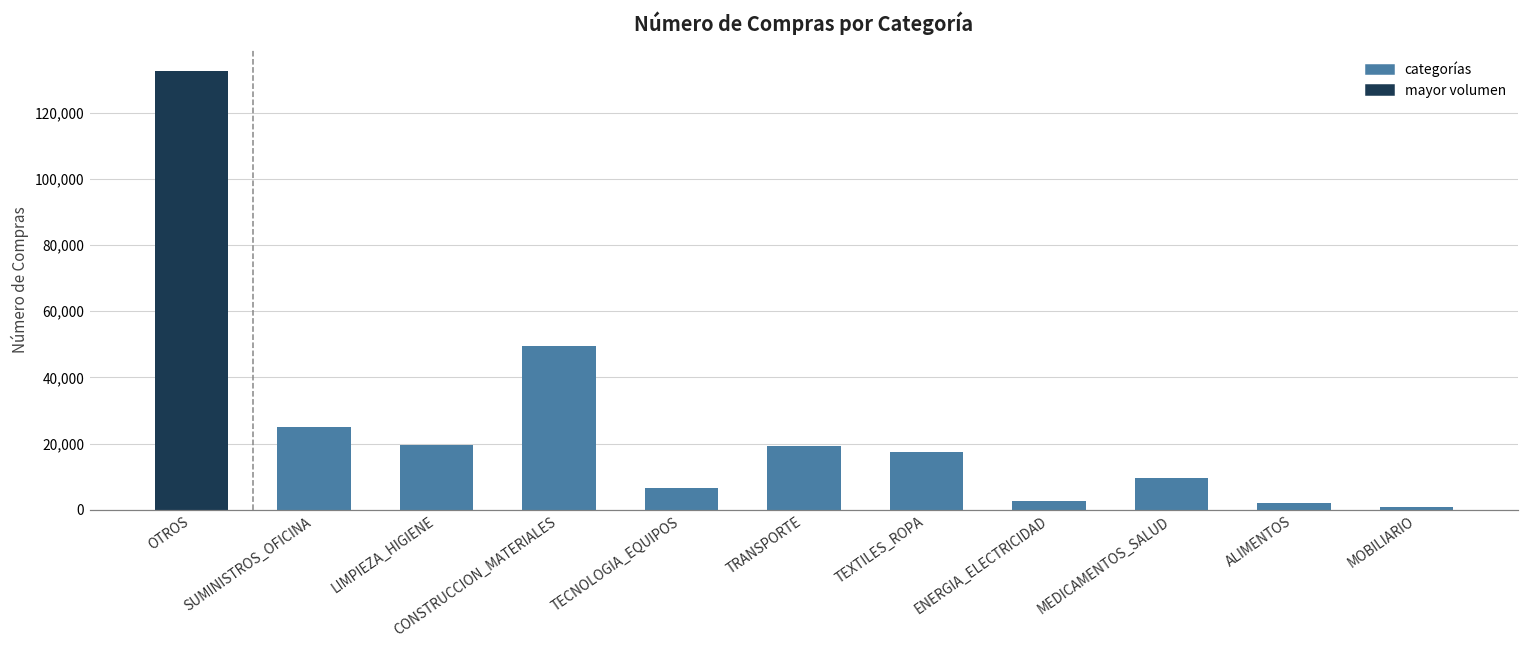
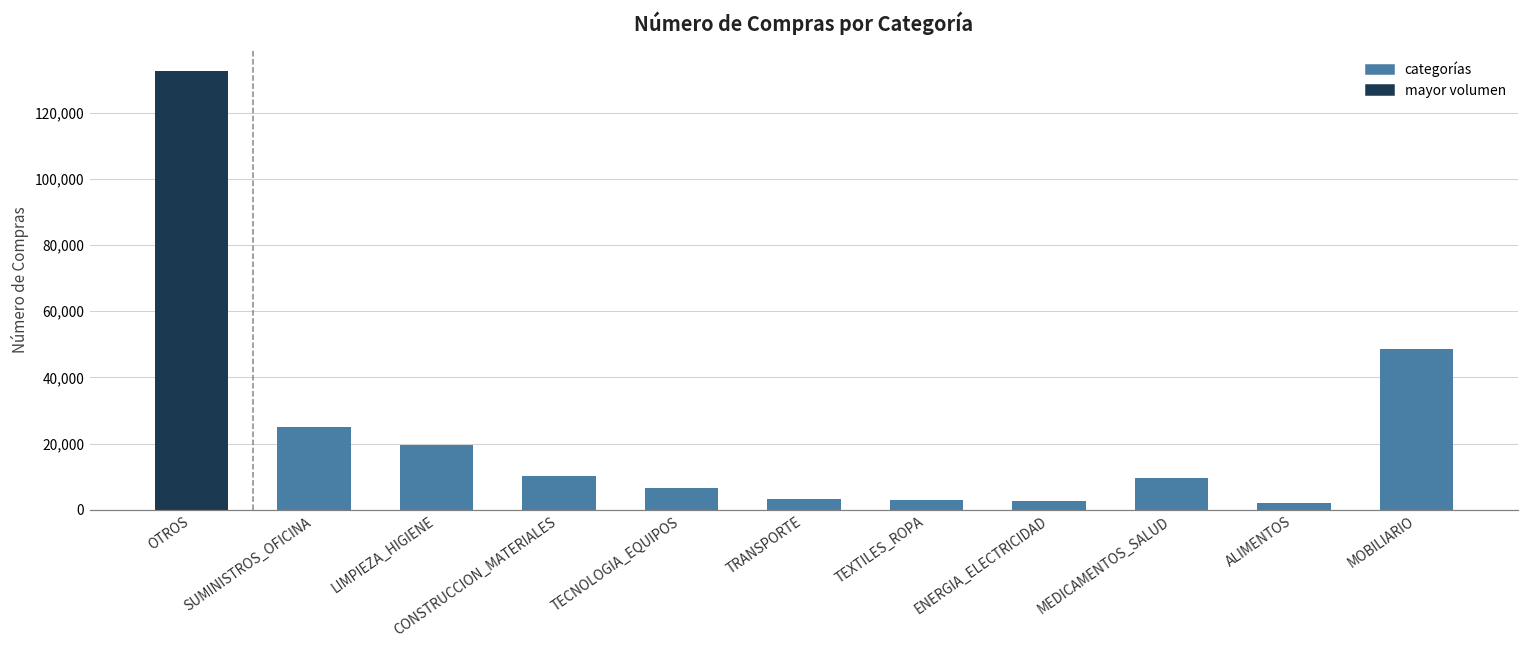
  {
    "OTROS": "133,000",
    "SUMINISTROS_OFICINA": "25,000",
    "LIMPIEZA_HIGIENE": "19,000",
-   "CONSTRUCCION_MATERIALES": "50,000",
+   "CONSTRUCCION_MATERIALES": "10,000",
    "TECNOLOGIA_EQUIPOS": "7,000",
-   "TRANSPORTE": "19,000",
-   "TEXTILES_ROPA": "17,000",
+   "TRANSPORTE": "3,000",
+   "TEXTILES_ROPA": "3,000",
    "ENERGIA_ELECTRICIDAD": "3,000",
    "MEDICAMENTOS_SALUD": "10,000",
    "ALIMENTOS": "2,000",
-   "MOBILIARIO": "1,000"
+   "MOBILIARIO": "48,000"
  }
